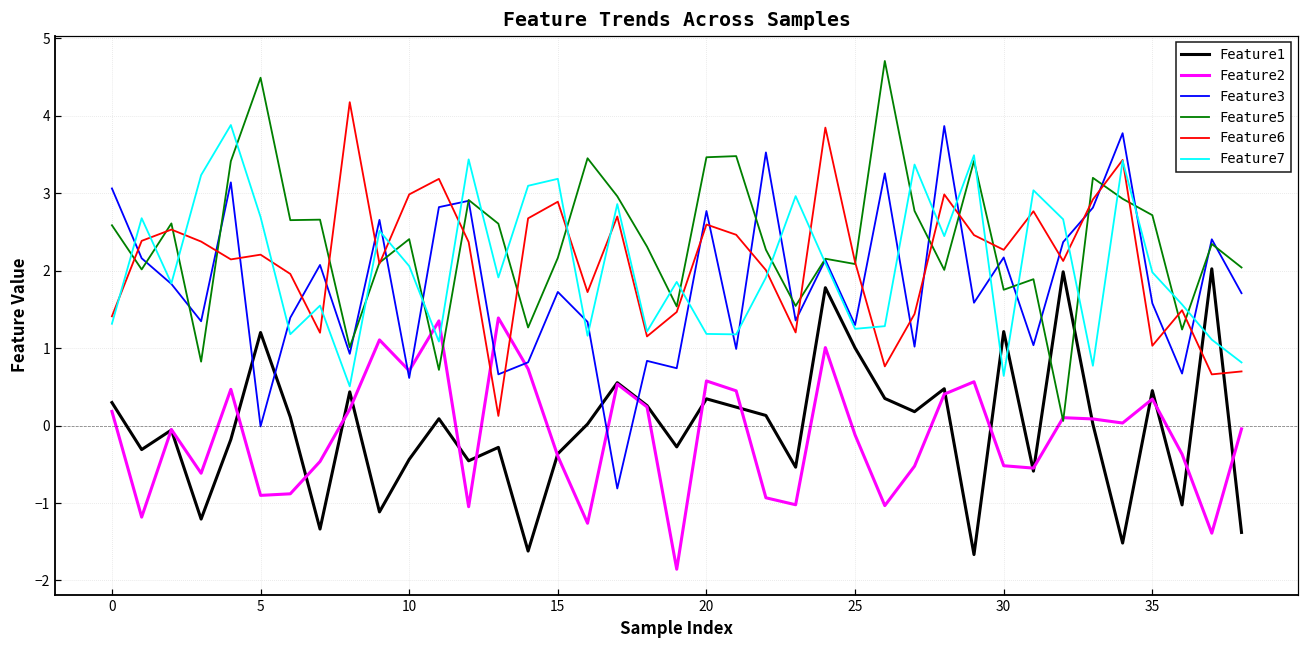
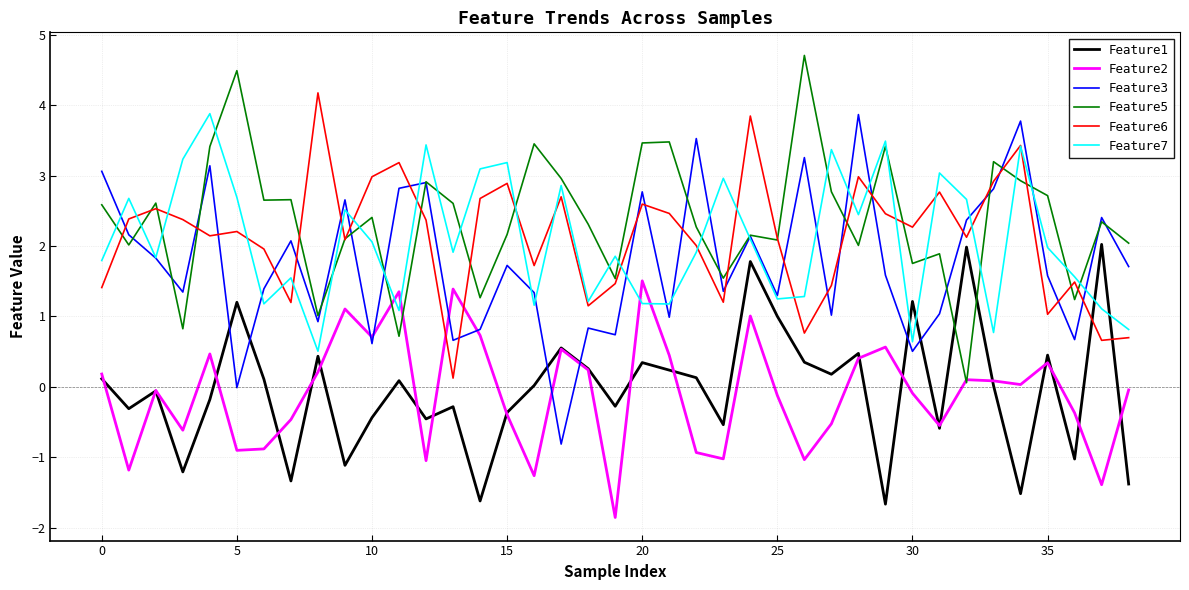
  {
    "Feature1": {
-     "0": 0.3,
+     "0": 0.1,
      "5": 1.2,
      "10": -0.4,
      "20": 0.3,
      "25": 1.0,
      "30": 1.2,
      "35": 0.5
    },
    "Feature2": {
      "0": 0.2,
      "5": -0.9,
      "10": 0.7,
-     "20": 0.6,
+     "20": 1.5,
      "25": -0.1,
-     "30": -0.5,
+     "30": -0.1,
      "35": 0.3
    },
    "Feature3": {
      "0": 3.1,
      "5": 0.0,
      "10": 0.6,
      "15": 1.7,
      "20": 2.8,
      "25": 1.3,
-     "30": 2.2,
+     "30": 0.5,
      "35": 1.6
    },
    "Feature5": {
      "0": 2.6,
      "5": 4.5,
      "10": 2.4,
      "15": 2.2,
      "20": 3.5,
      "30": 1.8,
      "35": 2.7
    },
    "Feature6": {
      "0": 1.4,
      "5": 2.2,
      "10": 3.0,
      "15": 2.9,
      "20": 2.6,
      "30": 2.3,
      "35": 1.0
    },
    "Feature7": {
-     "0": 1.3,
+     "0": 1.8,
      "5": 2.7,
      "10": 2.1,
      "15": 3.2,
      "20": 1.2,
      "25": 1.2,
      "30": 0.6,
      "35": 2.0
    }
  }
